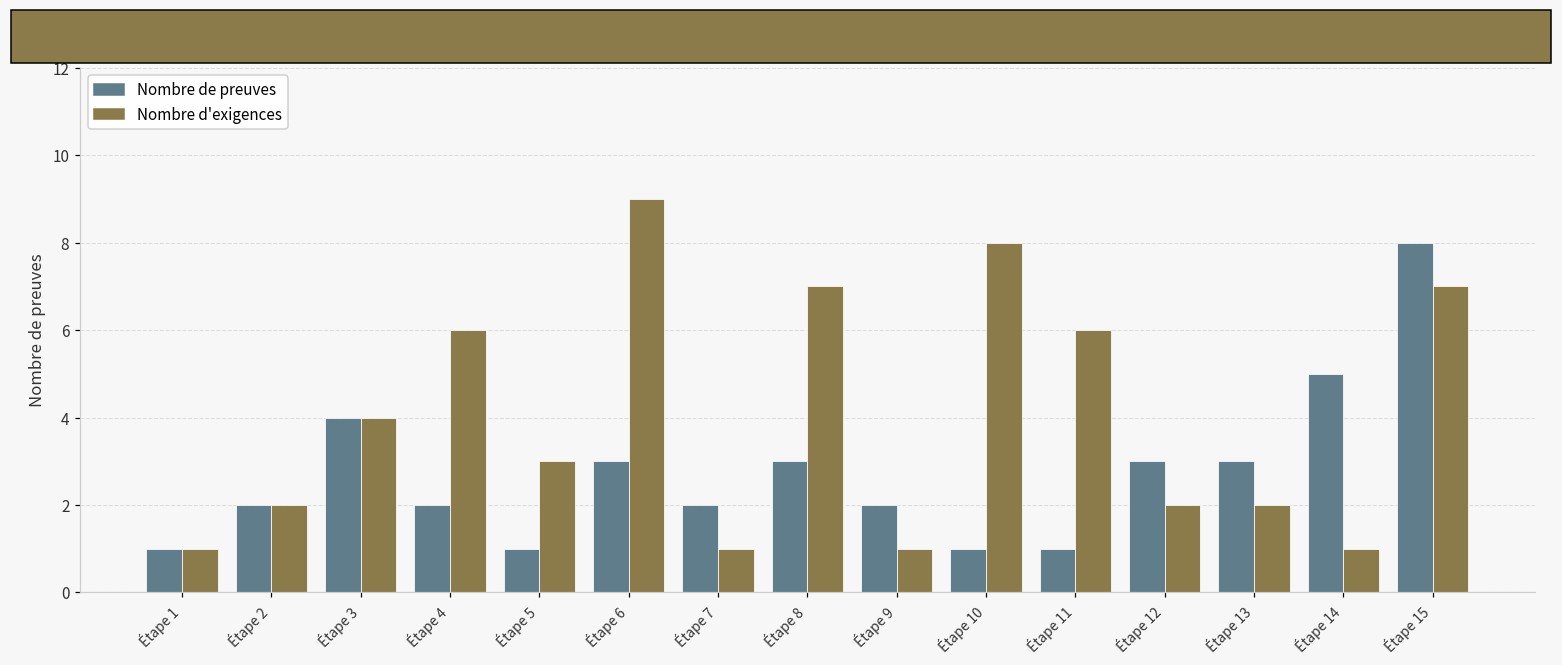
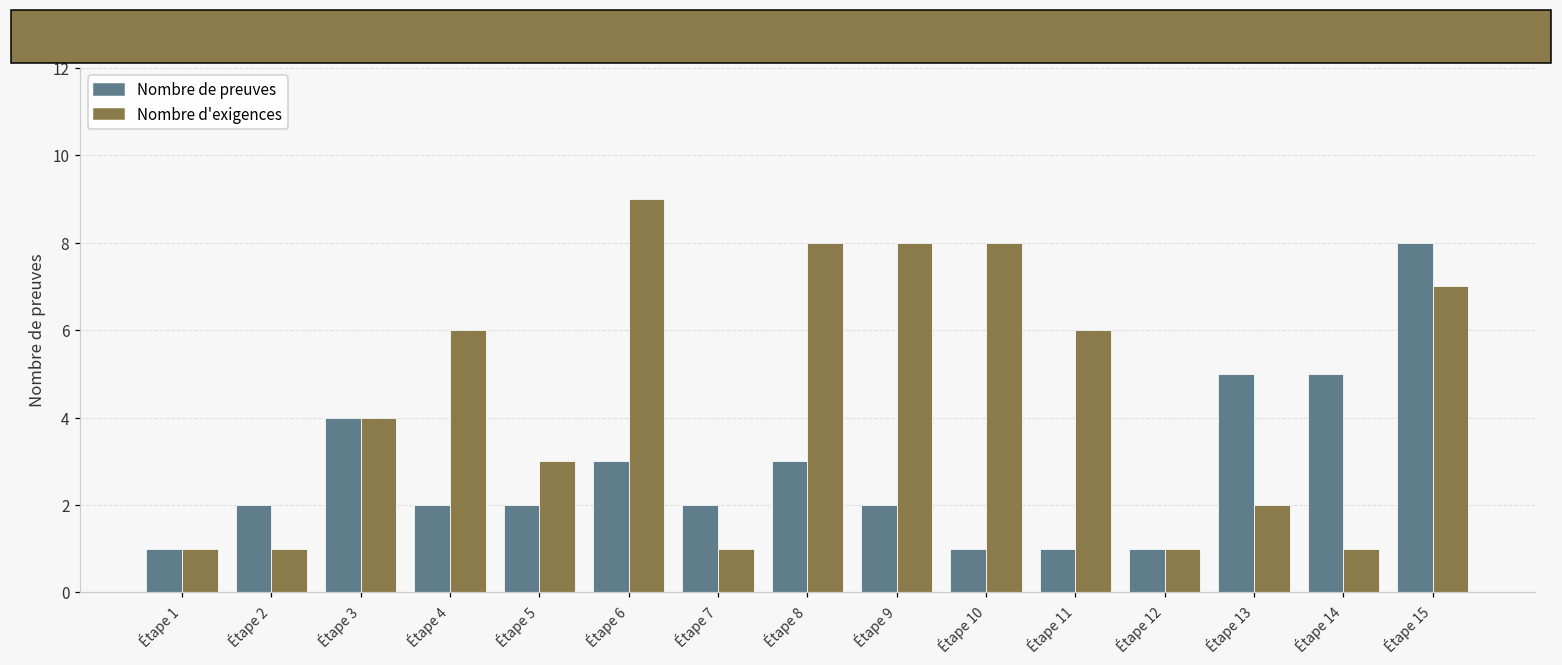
  {
    "Nombre de preuves": {
      "Étape 1": 1,
      "Étape 2": 2,
      "Étape 3": 4,
      "Étape 4": 2,
-     "Étape 5": 1,
+     "Étape 5": 2,
      "Étape 6": 3,
      "Étape 7": 2,
      "Étape 8": 3,
      "Étape 9": 2,
      "Étape 10": 1,
      "Étape 11": 1,
-     "Étape 12": 3,
-     "Étape 13": 3,
+     "Étape 12": 1,
+     "Étape 13": 5,
      "Étape 14": 5,
      "Étape 15": 8
    },
    "Nombre d'exigences": {
      "Étape 1": 1,
-     "Étape 2": 2,
+     "Étape 2": 1,
      "Étape 3": 4,
      "Étape 4": 6,
      "Étape 5": 3,
      "Étape 6": 9,
      "Étape 7": 1,
-     "Étape 8": 7,
-     "Étape 9": 1,
+     "Étape 8": 8,
+     "Étape 9": 8,
      "Étape 10": 8,
      "Étape 11": 6,
-     "Étape 12": 2,
+     "Étape 12": 1,
      "Étape 13": 2,
      "Étape 14": 1,
      "Étape 15": 7
    }
  }
